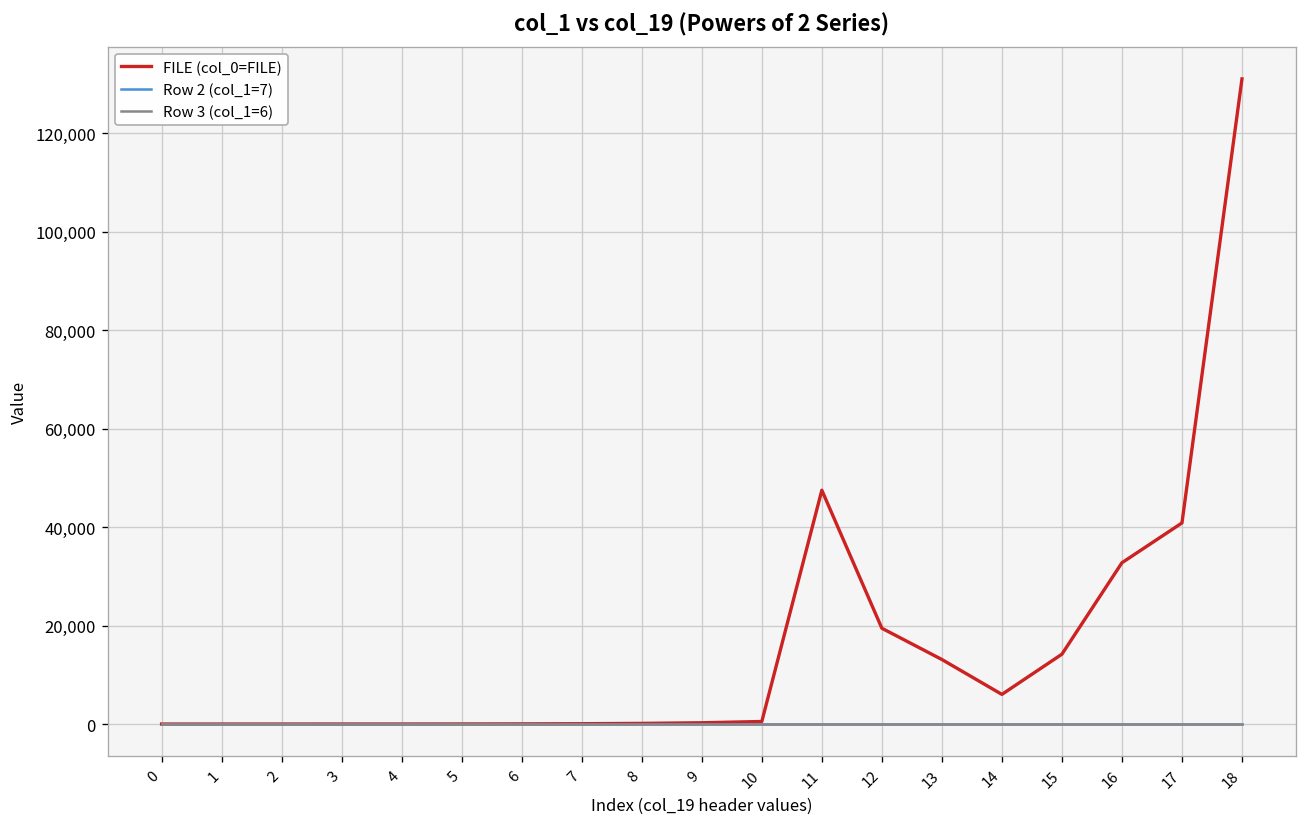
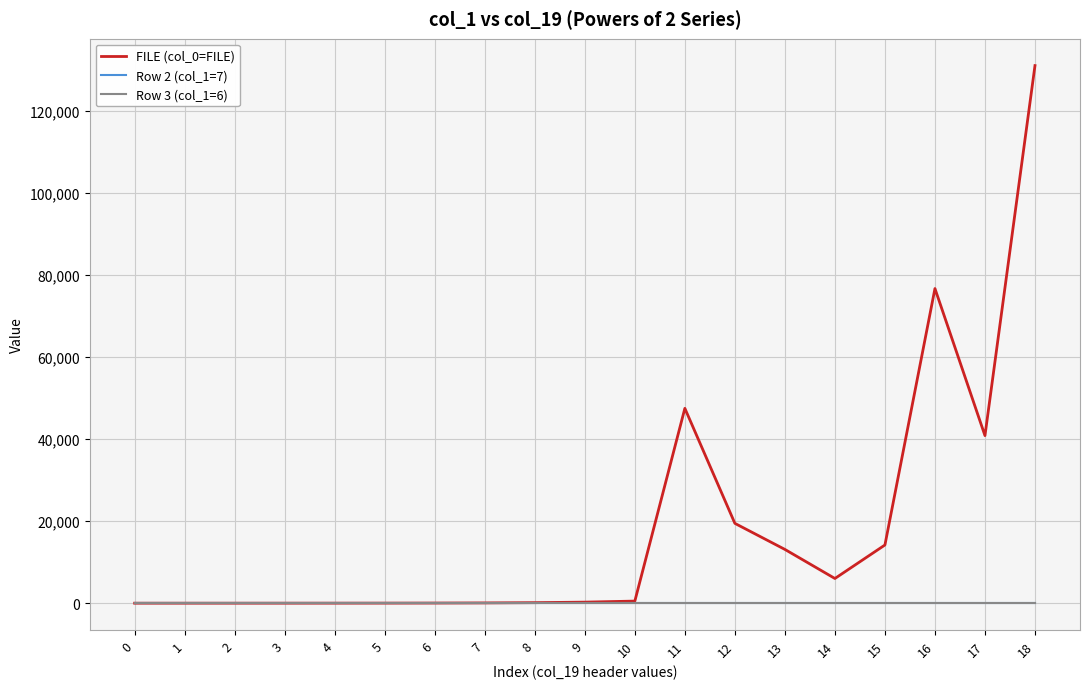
  {
    "FILE (col_0=FILE)": {
      "11": "48,000",
      "12": "19,000",
      "13": "13,000",
      "14": "6,000",
      "15": "14,000",
-     "16": "33,000",
+     "16": "77,000",
      "17": "41,000",
      "18": "131,000"
    },
    "Row 3 (col_1=6)": {
      "11": "0",
      "12": "0",
      "13": "0",
      "14": "0",
      "15": "0",
      "16": "0",
      "17": "0",
      "18": "0"
    }
  }
